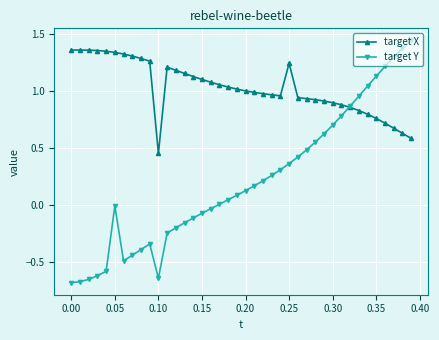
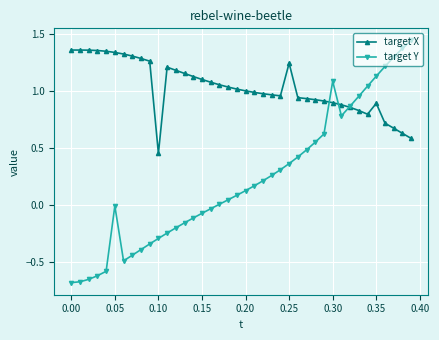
  {
    "target X": {
      "0.00": 1.36,
      "0.05": 1.34,
      "0.10": 0.45,
      "0.15": 1.10,
      "0.20": 1.00,
      "0.25": 1.25,
      "0.30": 0.90,
-     "0.35": 0.76
+     "0.35": 0.89
    },
    "target Y": {
      "0.00": -0.68,
      "0.05": -0.01,
-     "0.10": -0.64,
+     "0.10": -0.29,
      "0.15": -0.07,
      "0.20": 0.13,
      "0.25": 0.36,
-     "0.30": 0.70,
+     "0.30": 1.09,
      "0.35": 1.13
    }
  }
